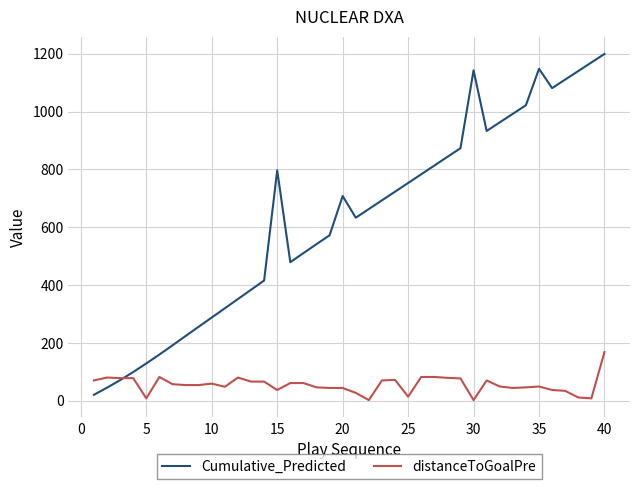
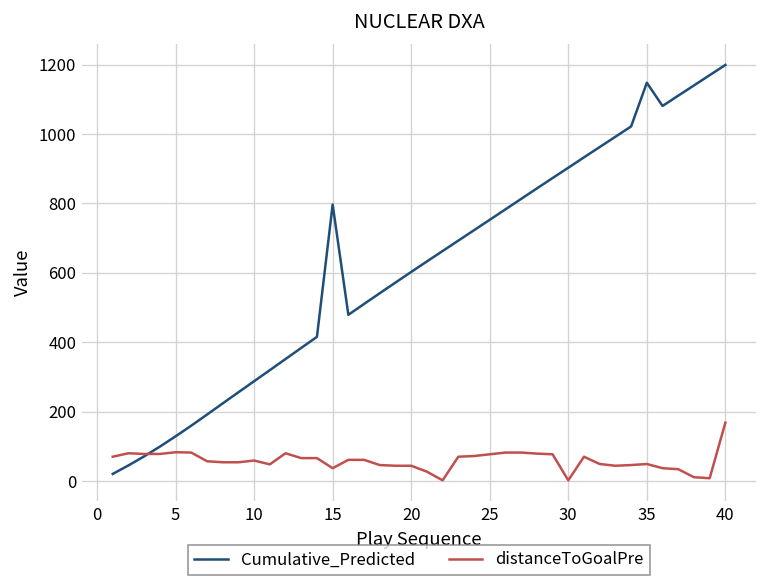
  {
    "Cumulative_Predicted": {
      "5": 130,
      "10": 290,
      "15": 800,
-     "20": 710,
+     "20": 600,
      "25": 750,
-     "30": 1140,
+     "30": 900,
      "35": 1150,
      "40": 1200
    },
    "distanceToGoalPre": {
-     "5": 10,
+     "5": 80,
      "10": 60,
      "15": 40,
      "20": 40,
-     "25": 10,
+     "25": 80,
      "30": 0,
      "35": 50,
      "40": 170
    }
  }
